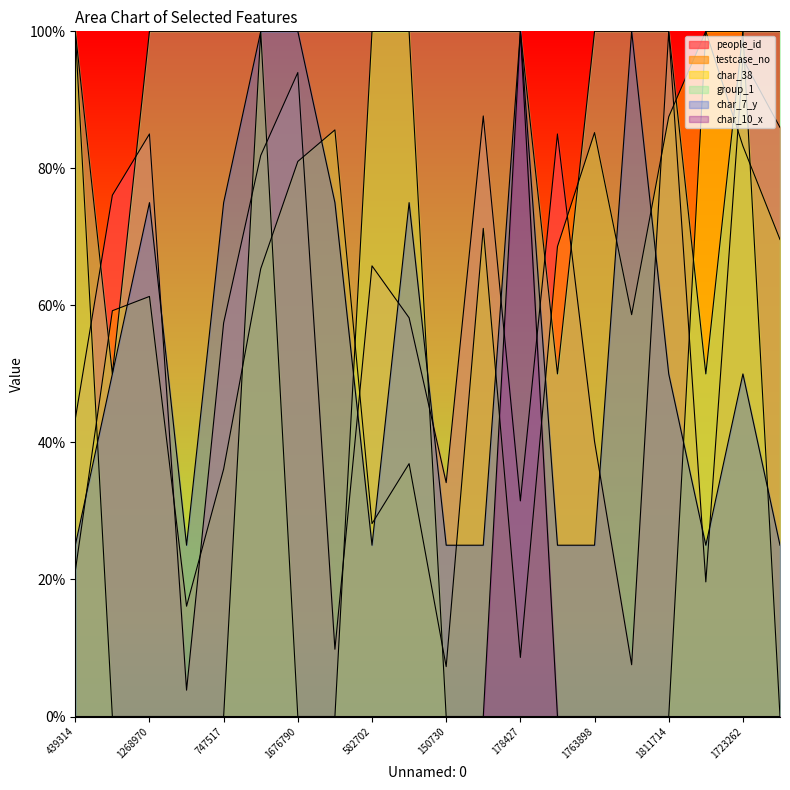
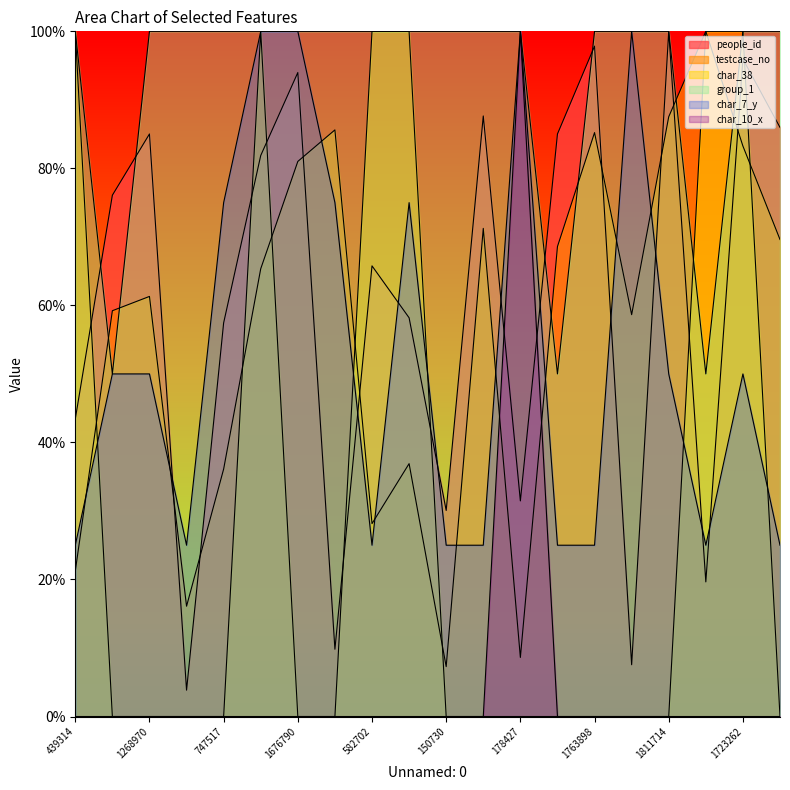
  {
    "people_id": {
      "439314": "43%",
      "1268970": "85%",
      "747517": "57%",
      "1676790": "94%",
      "582702": "66%",
-     "150730": "34%",
+     "150730": "30%",
      "178427": "31%",
-     "1763898": "40%"
+     "1763898": "98%"
    },
    "group_1": {
      "1268970": "100%",
      "747517": "100%",
      "150730": "100%",
      "1763898": "100%"
    },
    "char_7_y": {
      "439314": "25%",
-     "1268970": "75%",
+     "1268970": "50%",
      "747517": "75%",
      "582702": "25%",
      "150730": "25%",
      "1763898": "25%",
      "1811714": "50%",
      "1723262": "50%"
    },
    "char_10_x": {
      "439314": "0%",
      "582702": "0%",
      "1723262": "0%"
    }
  }
